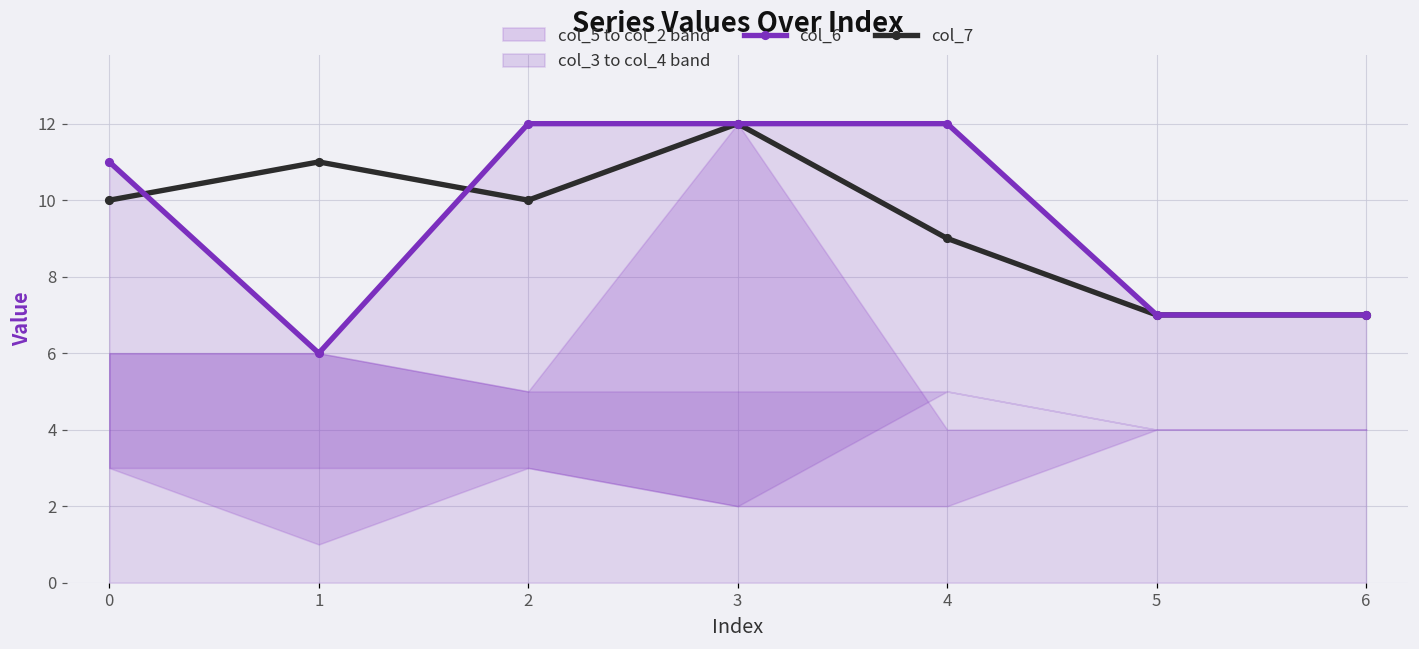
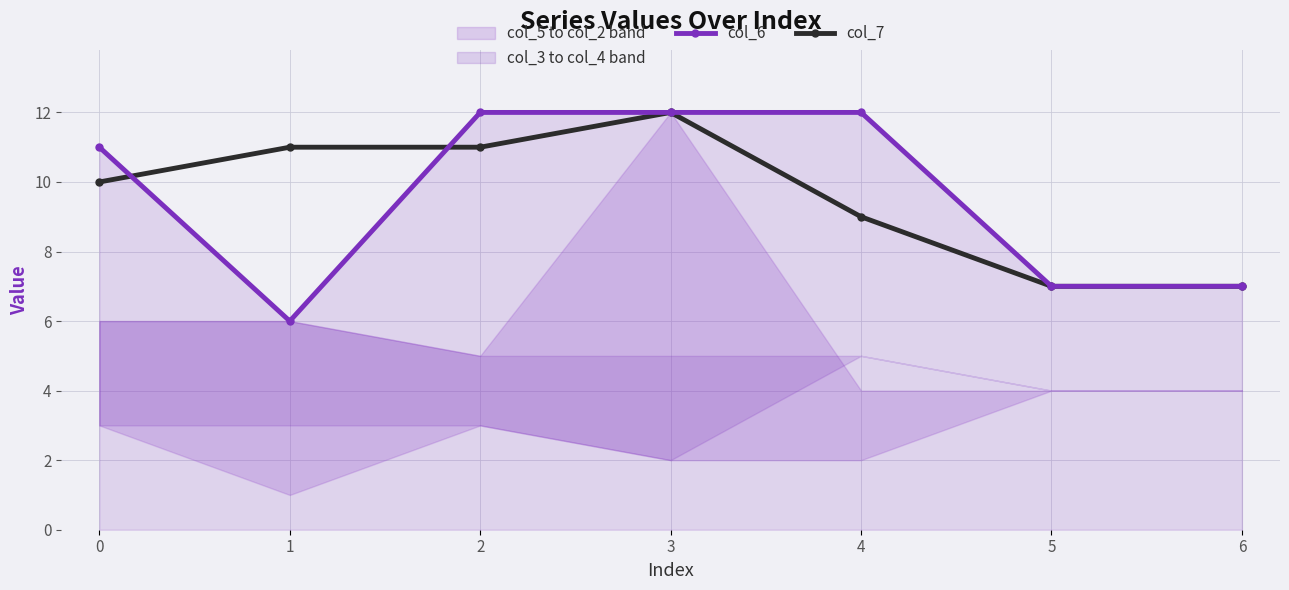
  {
    "col_7": {
      "0": 10,
      "1": 11,
-     "2": 10,
+     "2": 11,
      "4": 9
    }
  }
